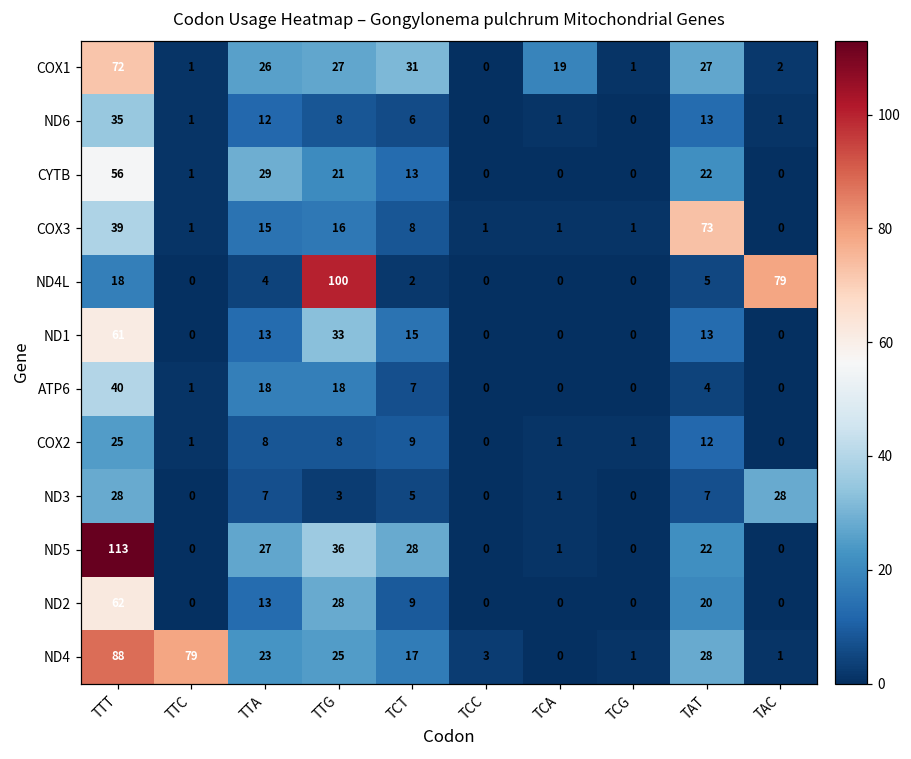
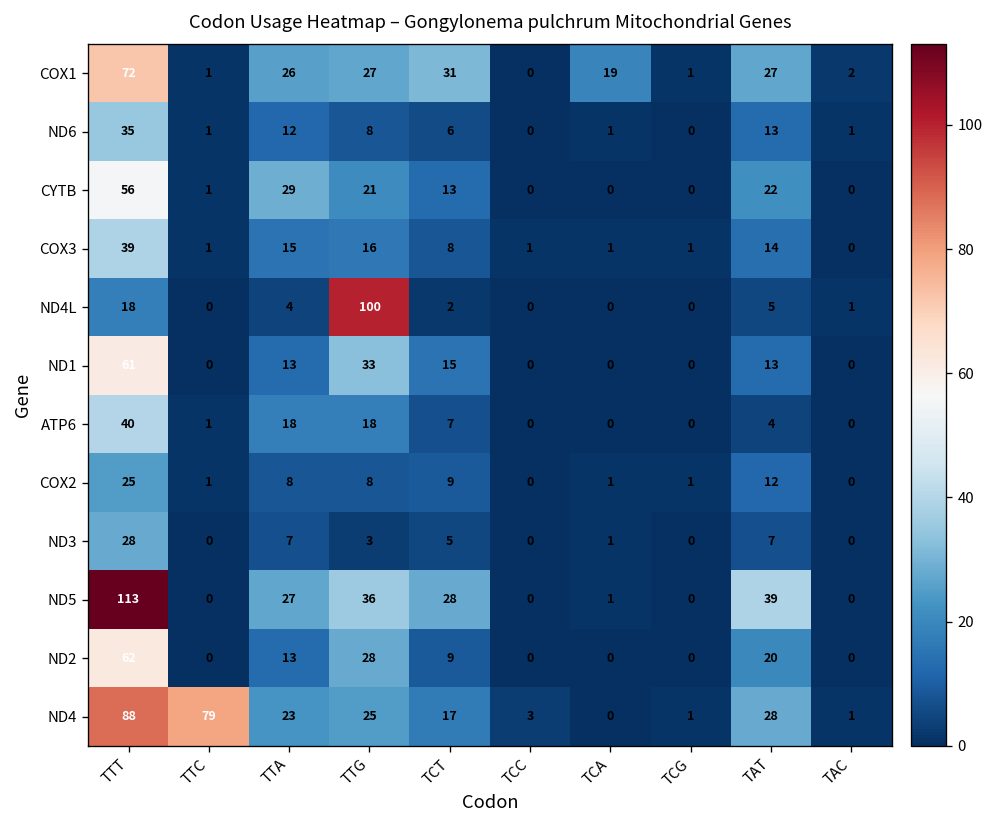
  {
    "COX1": {
      "TTT": 72,
      "TTC": 1,
      "TTA": 26,
      "TTG": 27,
      "TCT": 31,
      "TCC": 0,
      "TCA": 19,
      "TCG": 1,
      "TAT": 27,
      "TAC": 2
    },
    "ND6": {
      "TTT": 35,
      "TTC": 1,
      "TTA": 12,
      "TTG": 8,
      "TCT": 6,
      "TCC": 0,
      "TCA": 1,
      "TCG": 0,
      "TAT": 13,
      "TAC": 1
    },
    "CYTB": {
      "TTT": 56,
      "TTC": 1,
      "TTA": 29,
      "TTG": 21,
      "TCT": 13,
      "TCC": 0,
      "TCA": 0,
      "TCG": 0,
      "TAT": 22,
      "TAC": 0
    },
    "COX3": {
      "TTT": 39,
      "TTC": 1,
      "TTA": 15,
      "TTG": 16,
      "TCT": 8,
      "TCC": 1,
      "TCA": 1,
      "TCG": 1,
-     "TAT": 73,
+     "TAT": 14,
      "TAC": 0
    },
    "ND4L": {
      "TTT": 18,
      "TTC": 0,
      "TTA": 4,
      "TTG": 100,
      "TCT": 2,
      "TCC": 0,
      "TCA": 0,
      "TCG": 0,
      "TAT": 5,
-     "TAC": 79
+     "TAC": 1
    },
    "ND1": {
      "TTC": 0,
      "TTA": 13,
      "TTG": 33,
      "TCT": 15,
      "TCC": 0,
      "TCA": 0,
      "TCG": 0,
      "TAT": 13,
      "TAC": 0
    },
    "ATP6": {
      "TTT": 40,
      "TTC": 1,
      "TTA": 18,
      "TTG": 18,
      "TCT": 7,
      "TCC": 0,
      "TCA": 0,
      "TCG": 0,
      "TAT": 4,
      "TAC": 0
    },
    "COX2": {
      "TTT": 25,
      "TTC": 1,
      "TTA": 8,
      "TTG": 8,
      "TCT": 9,
      "TCC": 0,
      "TCA": 1,
      "TCG": 1,
      "TAT": 12,
      "TAC": 0
    },
    "ND3": {
      "TTT": 28,
      "TTC": 0,
      "TTA": 7,
      "TTG": 3,
      "TCT": 5,
      "TCC": 0,
      "TCA": 1,
      "TCG": 0,
      "TAT": 7,
-     "TAC": 28
+     "TAC": 0
    },
    "ND5": {
      "TTT": 113,
      "TTC": 0,
      "TTA": 27,
      "TTG": 36,
      "TCT": 28,
      "TCC": 0,
      "TCA": 1,
      "TCG": 0,
-     "TAT": 22,
+     "TAT": 39,
      "TAC": 0
    },
    "ND2": {
      "TTC": 0,
      "TTA": 13,
      "TTG": 28,
      "TCT": 9,
      "TCC": 0,
      "TCA": 0,
      "TCG": 0,
      "TAT": 20,
      "TAC": 0
    },
    "ND4": {
      "TTT": 88,
      "TTC": 79,
      "TTA": 23,
      "TTG": 25,
      "TCT": 17,
      "TCC": 3,
      "TCA": 0,
      "TCG": 1,
      "TAT": 28,
      "TAC": 1
    }
  }
